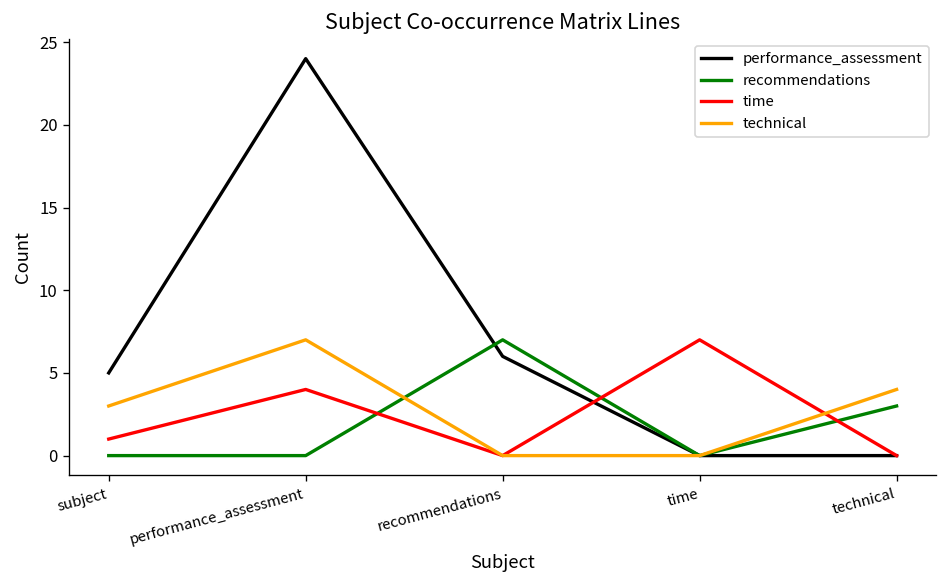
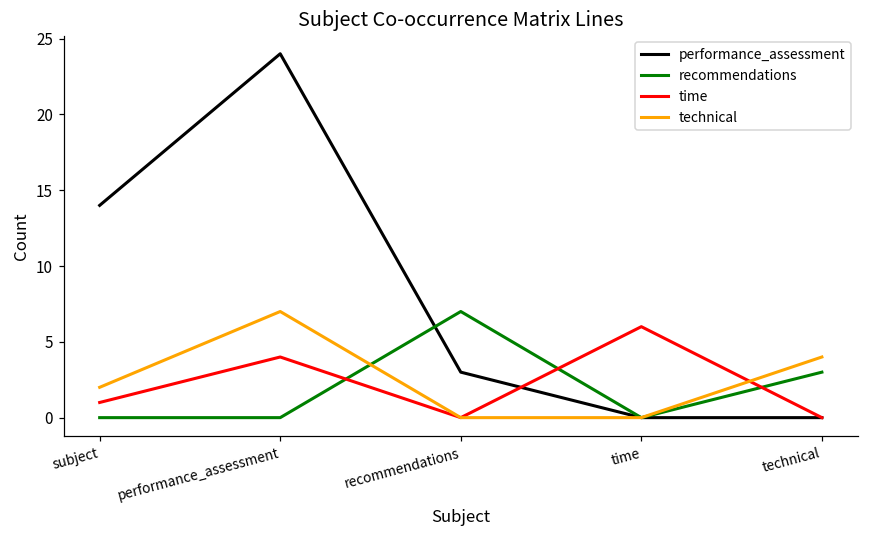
  {
    "performance_assessment": {
-     "subject": 5,
+     "subject": 14,
      "performance_assessment": 24,
-     "recommendations": 6
+     "recommendations": 3
    },
    "recommendations": {
      "subject": 0,
      "performance_assessment": 0,
      "recommendations": 7,
      "technical": 3
    },
    "time": {
      "subject": 1,
      "performance_assessment": 4,
-     "time": 7
+     "time": 6
    },
    "technical": {
-     "subject": 3,
+     "subject": 2,
      "performance_assessment": 7,
      "technical": 4
    }
  }
